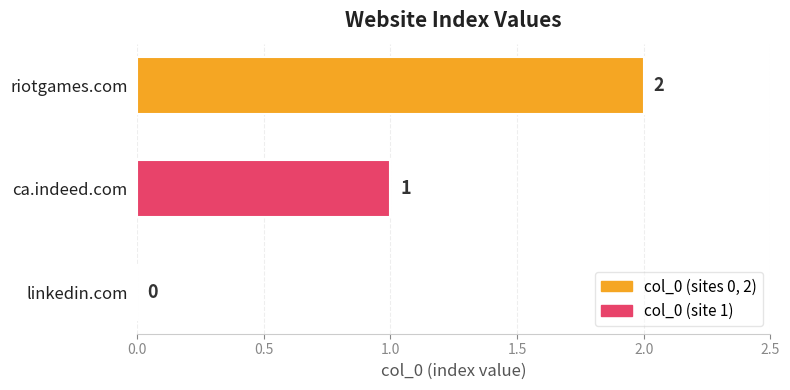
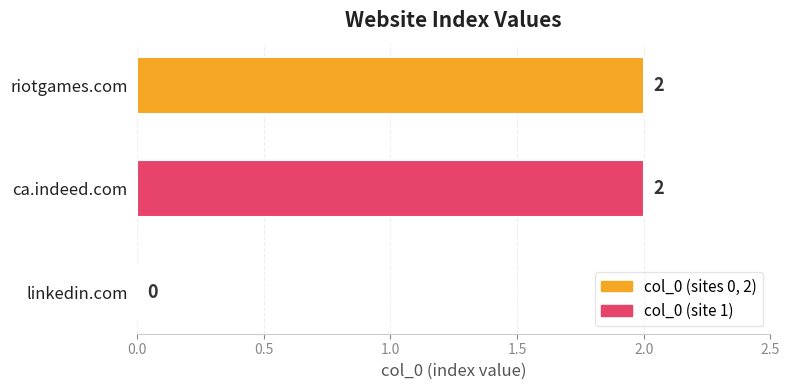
  {
    "riotgames.com": 2,
-   "ca.indeed.com": 1,
+   "ca.indeed.com": 2,
    "linkedin.com": 0
  }
